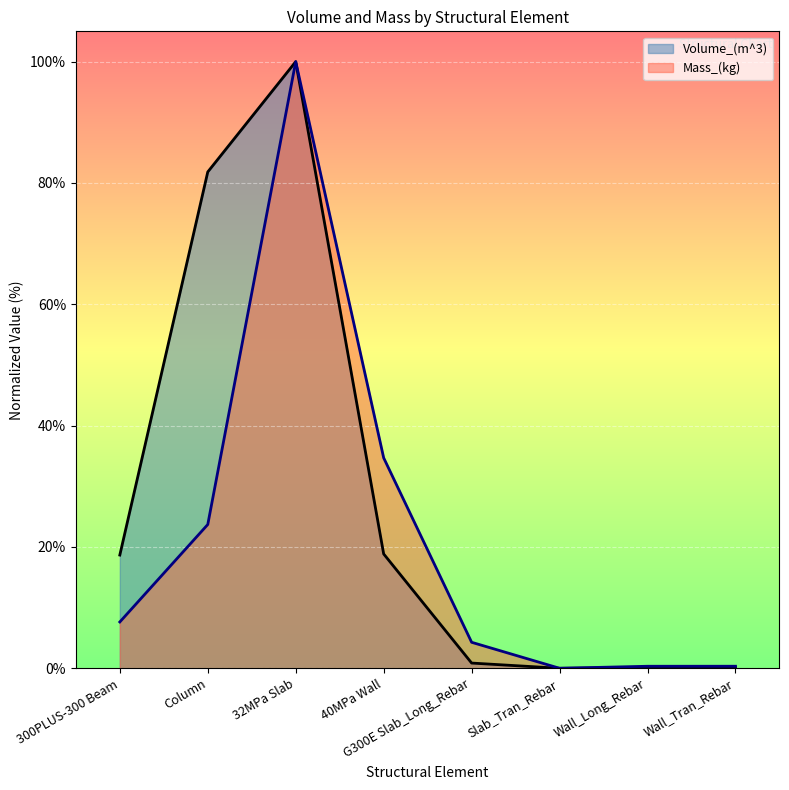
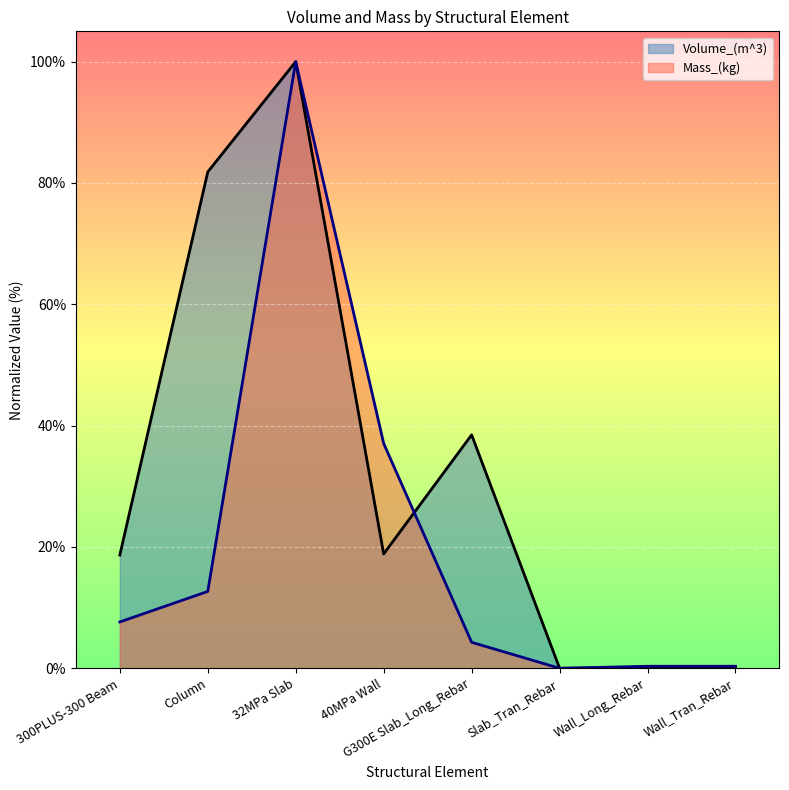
  {
    "Volume_(m^3)": {
      "300PLUS-300 Beam": "19%",
      "Column": "82%",
      "40MPa Wall": "19%",
-     "G300E Slab_Long_Rebar": "1%"
+     "G300E Slab_Long_Rebar": "38%"
    },
    "Mass_(kg)": {
      "300PLUS-300 Beam": "8%",
-     "Column": "24%",
-     "40MPa Wall": "35%",
+     "Column": "13%",
+     "40MPa Wall": "37%",
      "G300E Slab_Long_Rebar": "4%"
    }
  }
